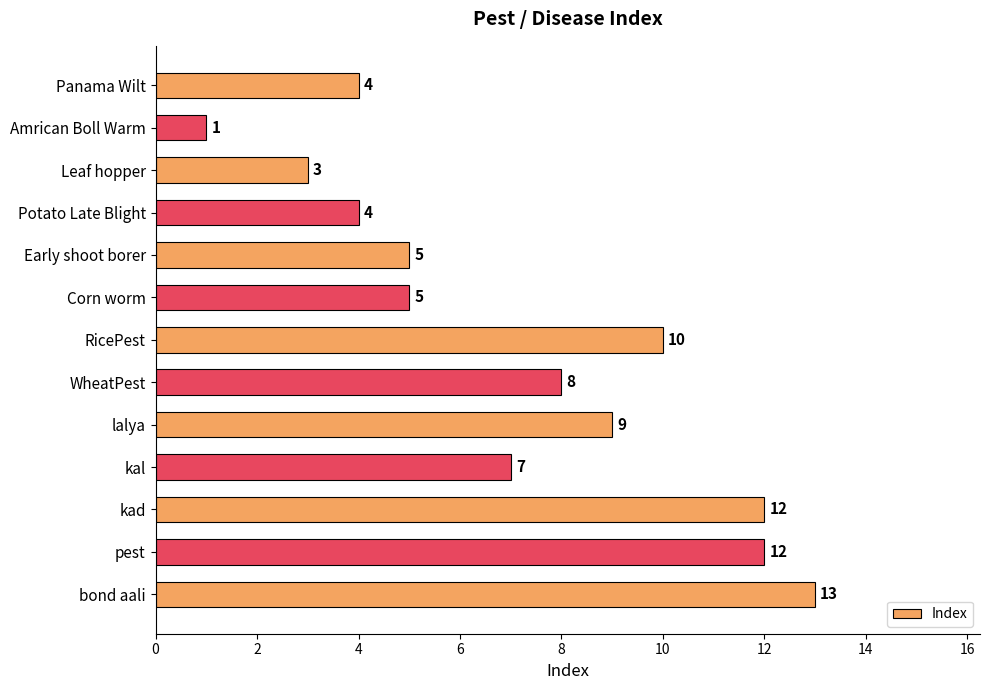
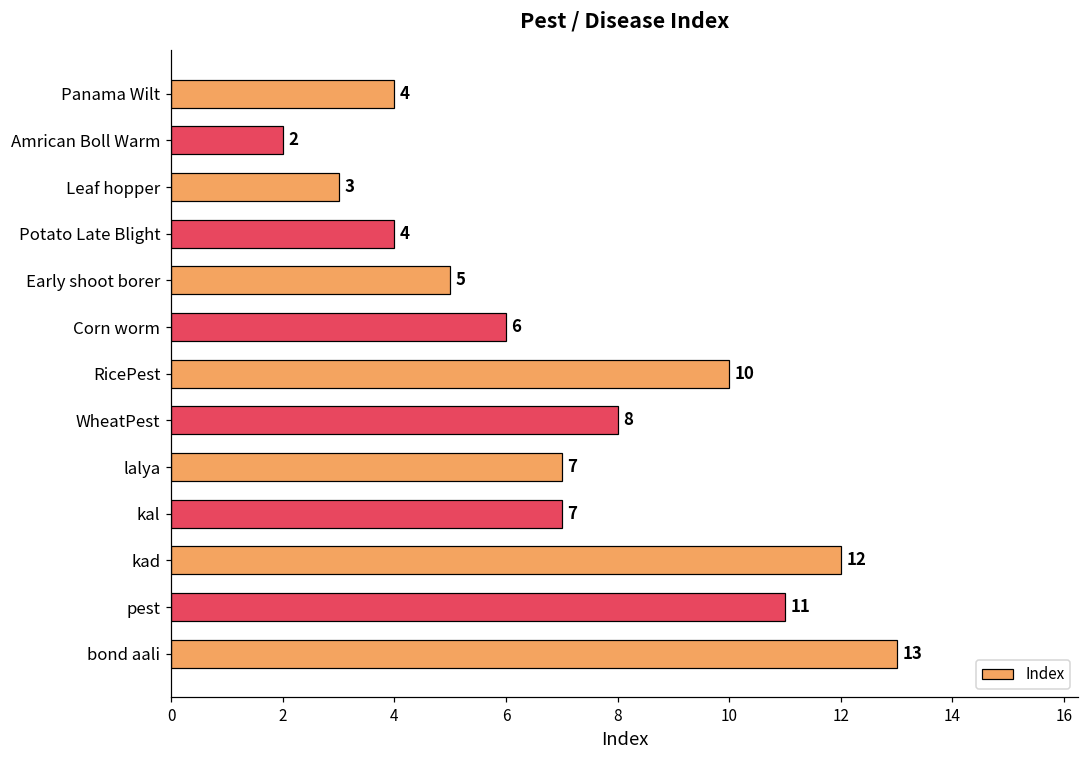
  {
    "Panama Wilt": 4,
-   "Amrican Boll Warm": 1,
+   "Amrican Boll Warm": 2,
    "Leaf hopper": 3,
    "Potato Late Blight": 4,
    "Early shoot borer": 5,
-   "Corn worm": 5,
+   "Corn worm": 6,
    "RicePest": 10,
    "WheatPest": 8,
-   "lalya": 9,
+   "lalya": 7,
    "kal": 7,
    "kad": 12,
-   "pest": 12,
+   "pest": 11,
    "bond aali": 13
  }
